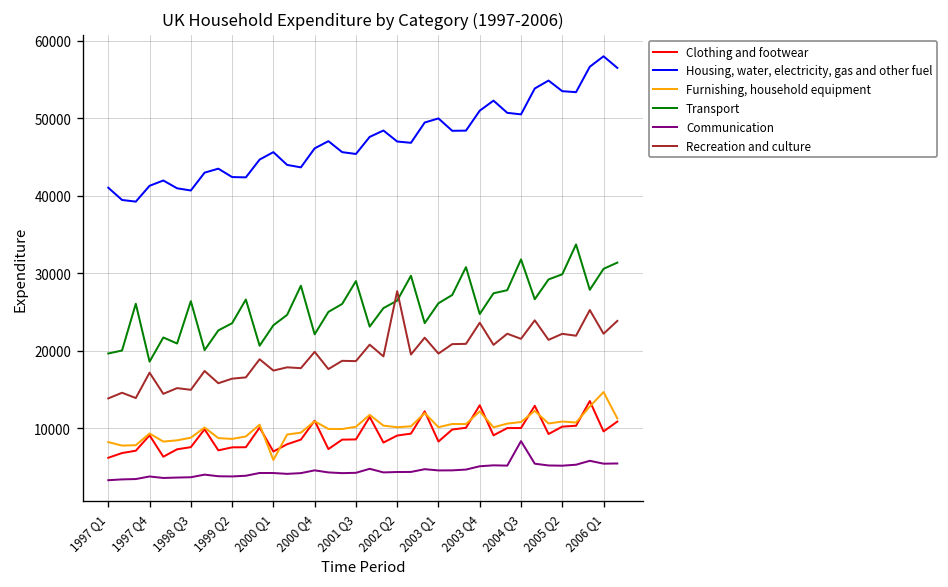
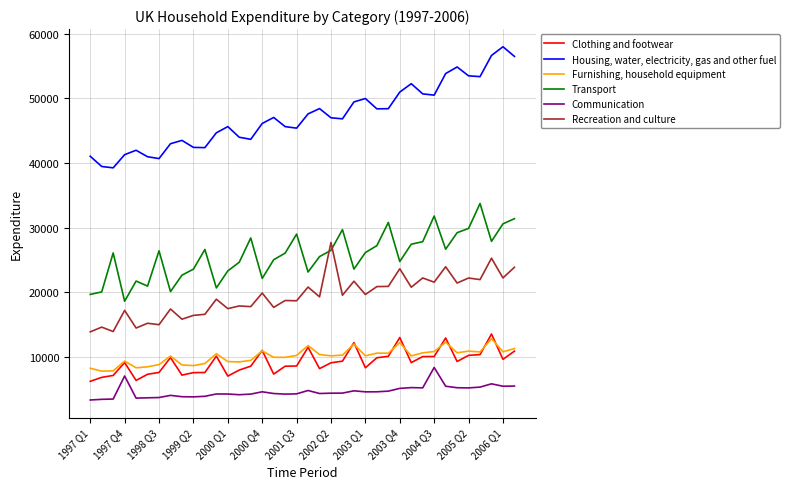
  {
    "Clothing and footwear": {
      "1997 Q1": 6000,
      "1998 Q3": 8000,
      "1999 Q2": 8000,
      "2000 Q1": 7000,
      "2001 Q3": 9000,
      "2002 Q2": 9000,
      "2003 Q1": 8000,
      "2003 Q4": 13000,
      "2004 Q3": 10000,
      "2005 Q2": 10000,
      "2006 Q1": 10000
    },
    "Housing, water, electricity, gas and other fuel": {
      "1997 Q1": 41000,
      "1997 Q4": 41000,
      "1998 Q3": 41000,
      "1999 Q2": 42000,
      "2000 Q1": 46000,
      "2000 Q4": 46000,
      "2001 Q3": 45000,
      "2002 Q2": 47000,
      "2003 Q1": 50000,
      "2003 Q4": 51000,
      "2004 Q3": 51000,
      "2005 Q2": 54000,
      "2006 Q1": 58000
    },
    "Furnishing, household equipment": {
      "1997 Q1": 8000,
      "1998 Q3": 9000,
      "1999 Q2": 9000,
-     "2000 Q1": 6000,
+     "2000 Q1": 9000,
      "2001 Q3": 10000,
      "2002 Q2": 10000,
      "2003 Q1": 10000,
      "2003 Q4": 12000,
      "2004 Q3": 11000,
      "2005 Q2": 11000,
-     "2006 Q1": 15000
+     "2006 Q1": 11000
    },
    "Transport": {
      "1997 Q1": 20000,
      "1997 Q4": 19000,
      "1998 Q3": 26000,
      "1999 Q2": 24000,
      "2000 Q1": 23000,
      "2000 Q4": 22000,
      "2001 Q3": 29000,
      "2002 Q2": 26000,
      "2003 Q1": 26000,
      "2003 Q4": 25000,
      "2004 Q3": 32000,
      "2005 Q2": 30000,
      "2006 Q1": 31000
    },
    "Communication": {
      "1997 Q1": 3000,
-     "1997 Q4": 4000,
+     "1997 Q4": 7000,
      "1998 Q3": 4000,
      "1999 Q2": 4000,
      "2000 Q1": 4000,
      "2000 Q4": 5000,
      "2001 Q3": 4000,
      "2002 Q2": 4000,
      "2003 Q1": 5000,
      "2003 Q4": 5000,
      "2004 Q3": 8000,
      "2005 Q2": 5000,
      "2006 Q1": 5000
    },
    "Recreation and culture": {
      "1997 Q1": 14000,
      "1997 Q4": 17000,
      "1998 Q3": 15000,
      "1999 Q2": 16000,
      "2000 Q1": 17000,
      "2000 Q4": 20000,
      "2001 Q3": 19000,
      "2002 Q2": 28000,
      "2003 Q1": 20000,
      "2003 Q4": 24000,
      "2004 Q3": 22000,
      "2005 Q2": 22000,
      "2006 Q1": 22000
    }
  }
